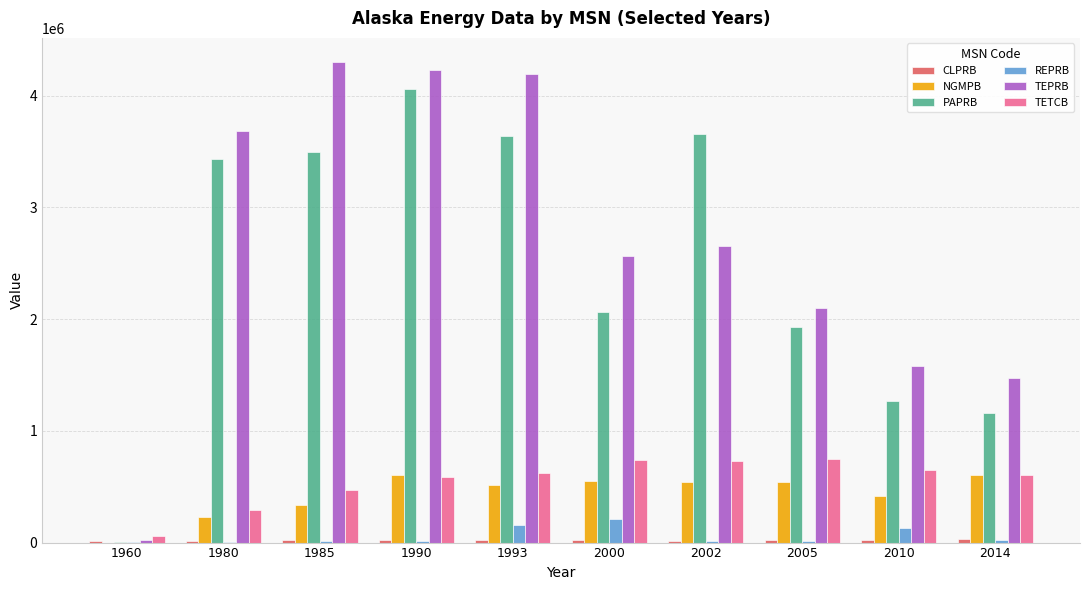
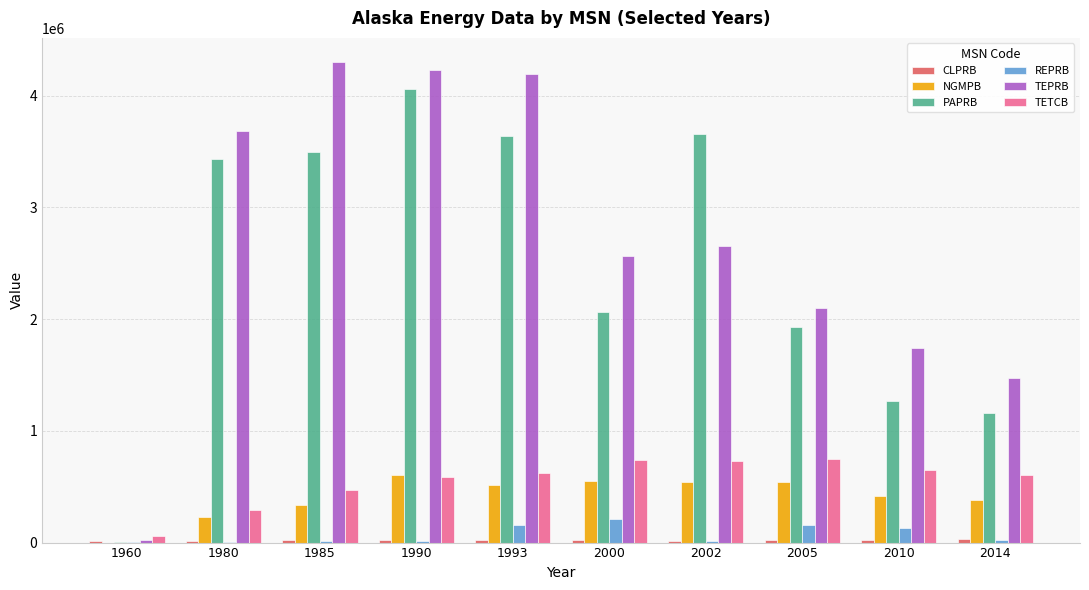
  {
    "NGMPB": {
      "1980": 230000,
      "1985": 340000,
      "1990": 600000,
      "1993": 510000,
      "2000": 550000,
      "2002": 540000,
      "2005": 540000,
      "2010": 420000,
-     "2014": 600000
+     "2014": 380000
    },
    "PAPRB": {
      "1980": 3430000,
      "1985": 3490000,
      "1990": 4060000,
      "1993": 3640000,
      "2000": 2060000,
      "2002": 3660000,
      "2005": 1930000,
      "2010": 1270000,
      "2014": 1160000
    },
    "REPRB": {
      "1993": 160000,
      "2000": 210000,
-     "2005": 20000,
+     "2005": 160000,
      "2010": 130000
    },
    "TEPRB": {
      "1980": 3680000,
      "1985": 4300000,
      "1990": 4230000,
      "1993": 4190000,
      "2000": 2560000,
      "2002": 2660000,
      "2005": 2100000,
-     "2010": 1580000,
+     "2010": 1740000,
      "2014": 1480000
    }
  }
